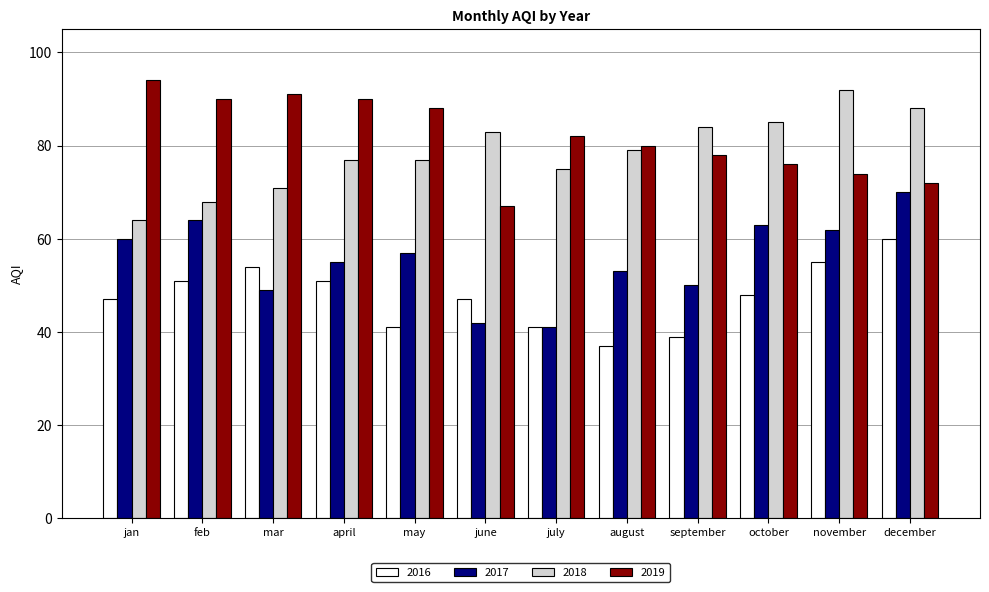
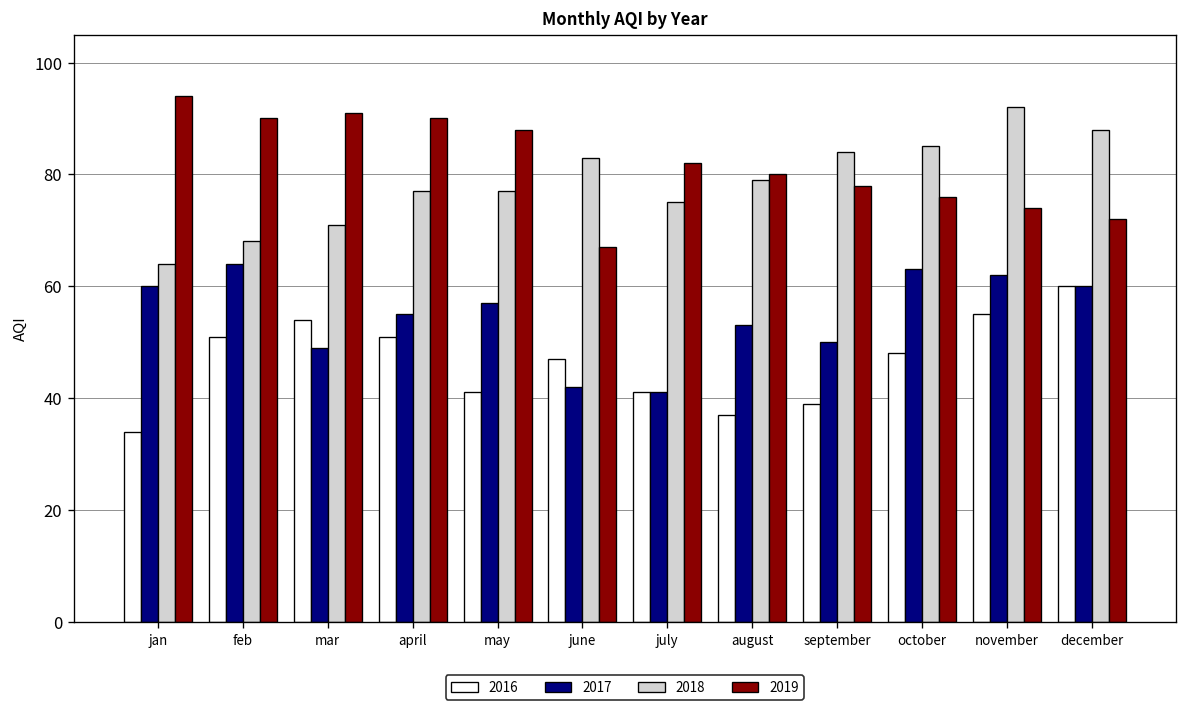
  {
    "2016": {
-     "jan": 47,
+     "jan": 34,
      "feb": 51,
      "mar": 54,
      "april": 51,
      "may": 41,
      "june": 47,
      "july": 41,
      "august": 37,
      "september": 39,
      "october": 48,
      "november": 55,
      "december": 60
    },
    "2017": {
      "jan": 60,
      "feb": 64,
      "mar": 49,
      "april": 55,
      "may": 57,
      "june": 42,
      "july": 41,
      "august": 53,
      "september": 50,
      "october": 63,
      "november": 62,
-     "december": 70
+     "december": 60
    },
    "2018": {
      "jan": 64,
      "feb": 68,
      "mar": 71,
      "april": 77,
      "may": 77,
      "june": 83,
      "july": 75,
      "august": 79,
      "september": 84,
      "october": 85,
      "november": 92,
      "december": 88
    },
    "2019": {
      "jan": 94,
      "feb": 90,
      "mar": 91,
      "april": 90,
      "may": 88,
      "june": 67,
      "july": 82,
      "august": 80,
      "september": 78,
      "october": 76,
      "november": 74,
      "december": 72
    }
  }
